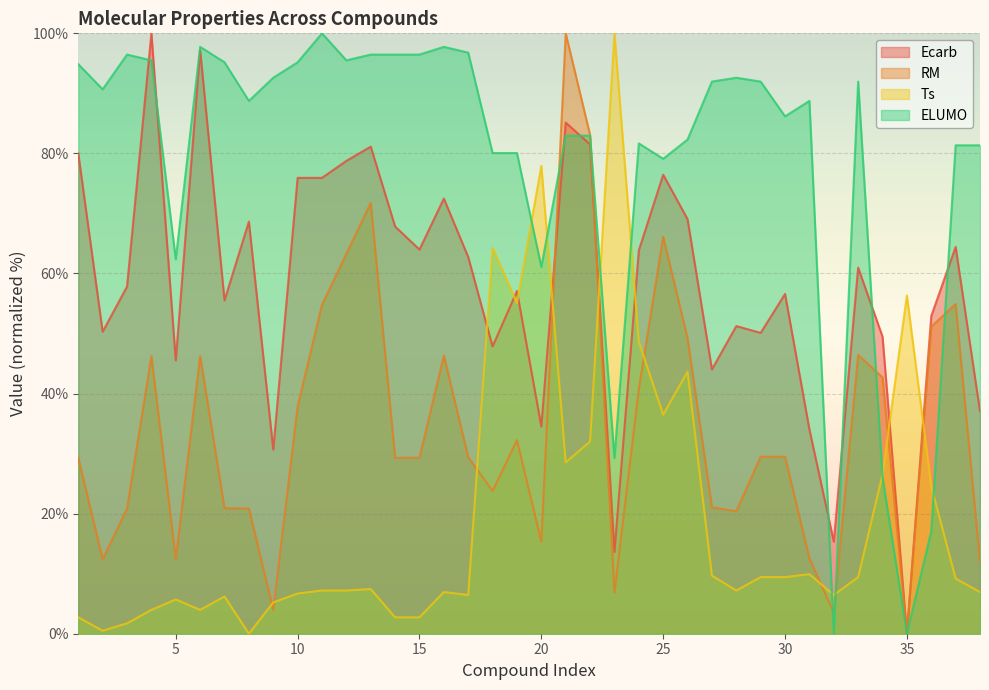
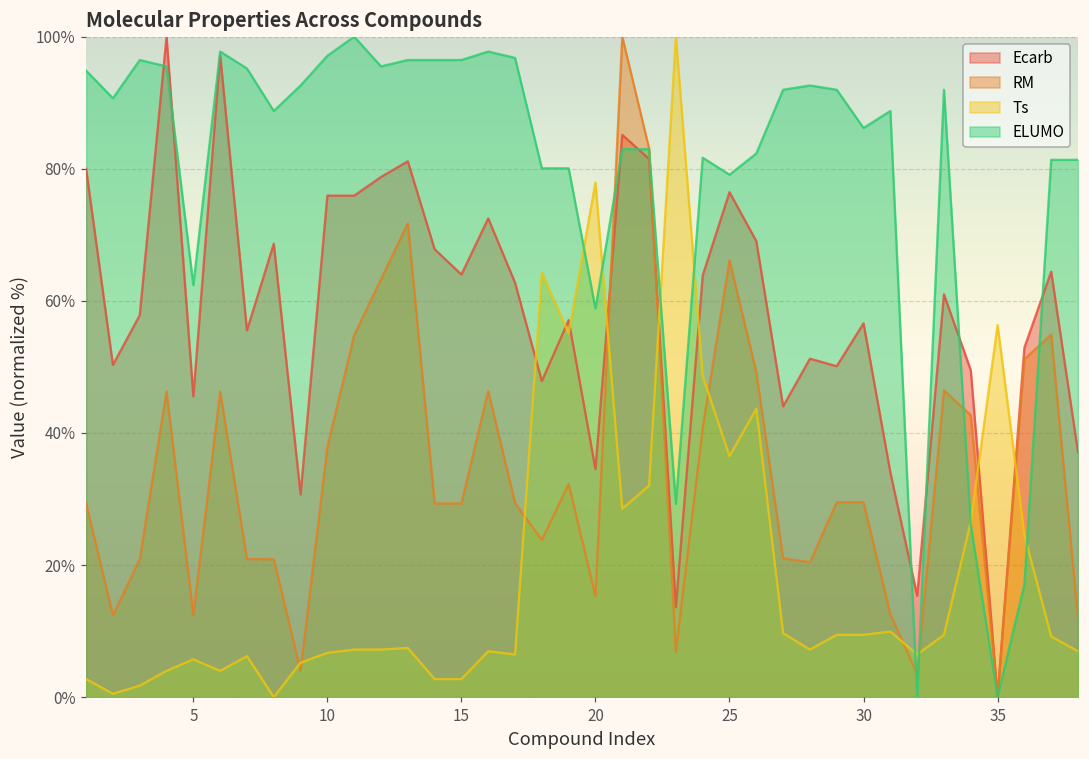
  {
    "ELUMO": {
      "5": "62%",
-     "10": "95%",
+     "10": "97%",
      "15": "96%",
-     "20": "61%",
+     "20": "59%",
      "25": "79%",
      "30": "86%"
    }
  }
